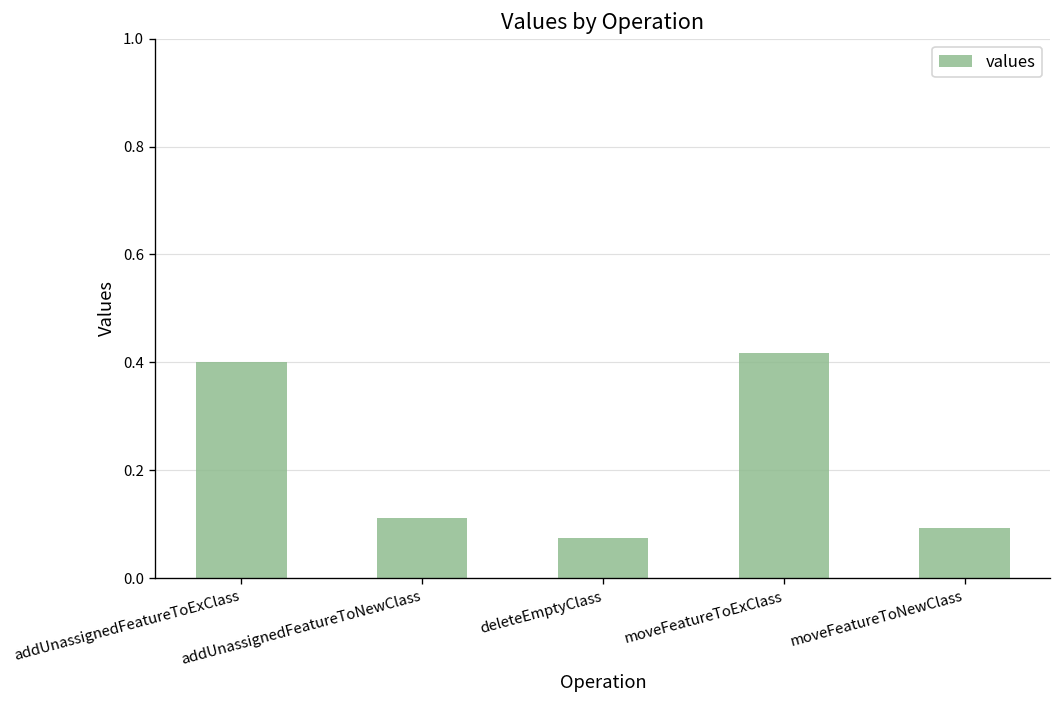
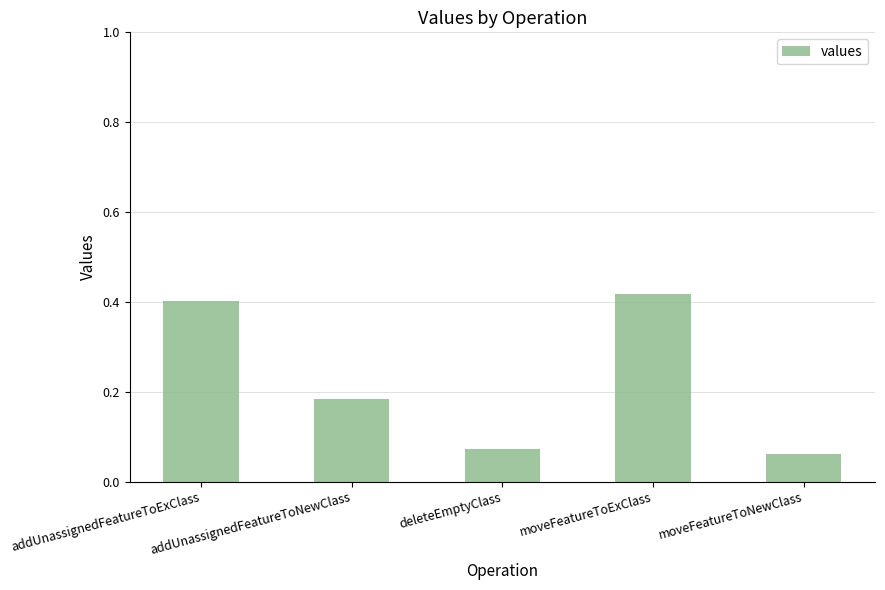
  {
    "addUnassignedFeatureToExClass": 0.40,
-   "addUnassignedFeatureToNewClass": 0.11,
+   "addUnassignedFeatureToNewClass": 0.18,
    "deleteEmptyClass": 0.07,
    "moveFeatureToExClass": 0.42,
-   "moveFeatureToNewClass": 0.09
+   "moveFeatureToNewClass": 0.06
  }
